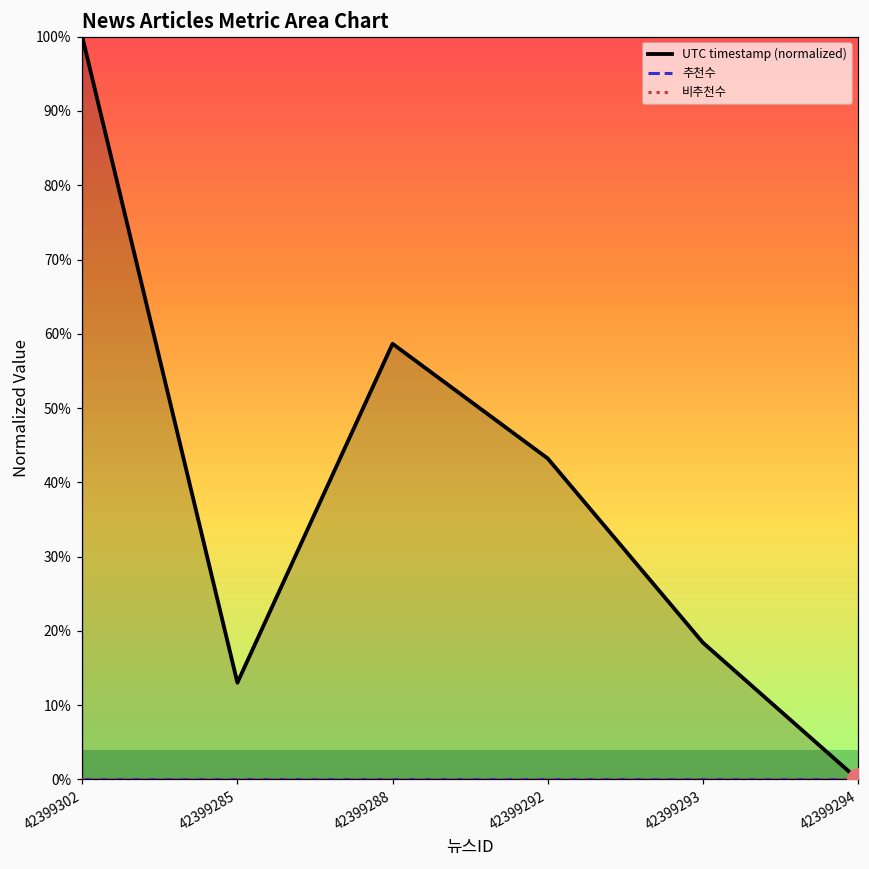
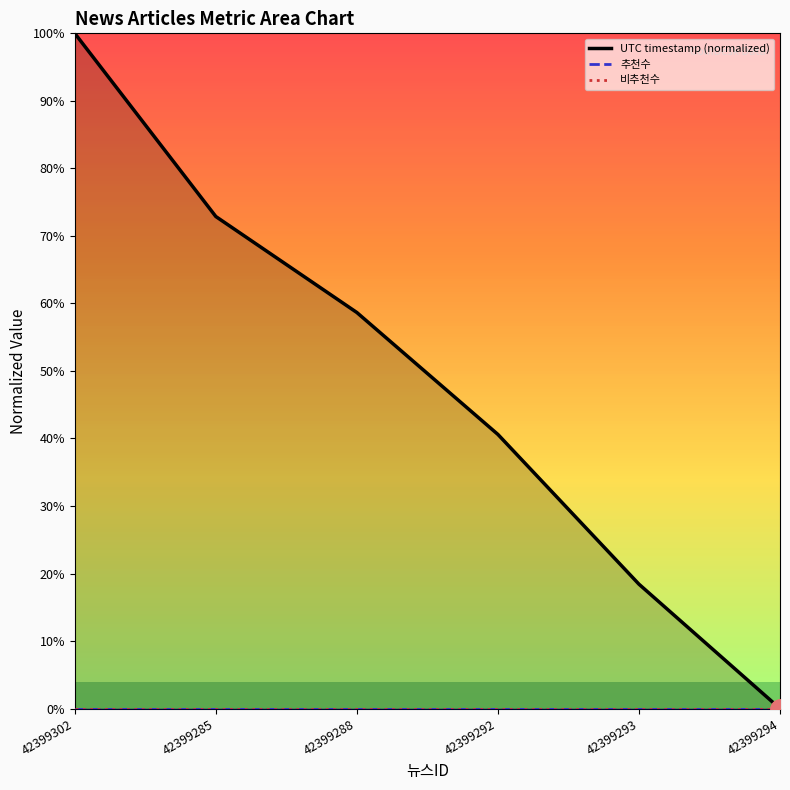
  {
    "UTC timestamp (normalized)": {
      "42399302": "100%",
-     "42399285": "13%",
+     "42399285": "73%",
      "42399288": "59%",
-     "42399292": "43%",
+     "42399292": "41%",
      "42399293": "18%"
    },
    "비추천수": {
      "42399302": "0%",
      "42399285": "0%",
      "42399288": "0%",
      "42399292": "0%",
      "42399293": "0%"
    }
  }
